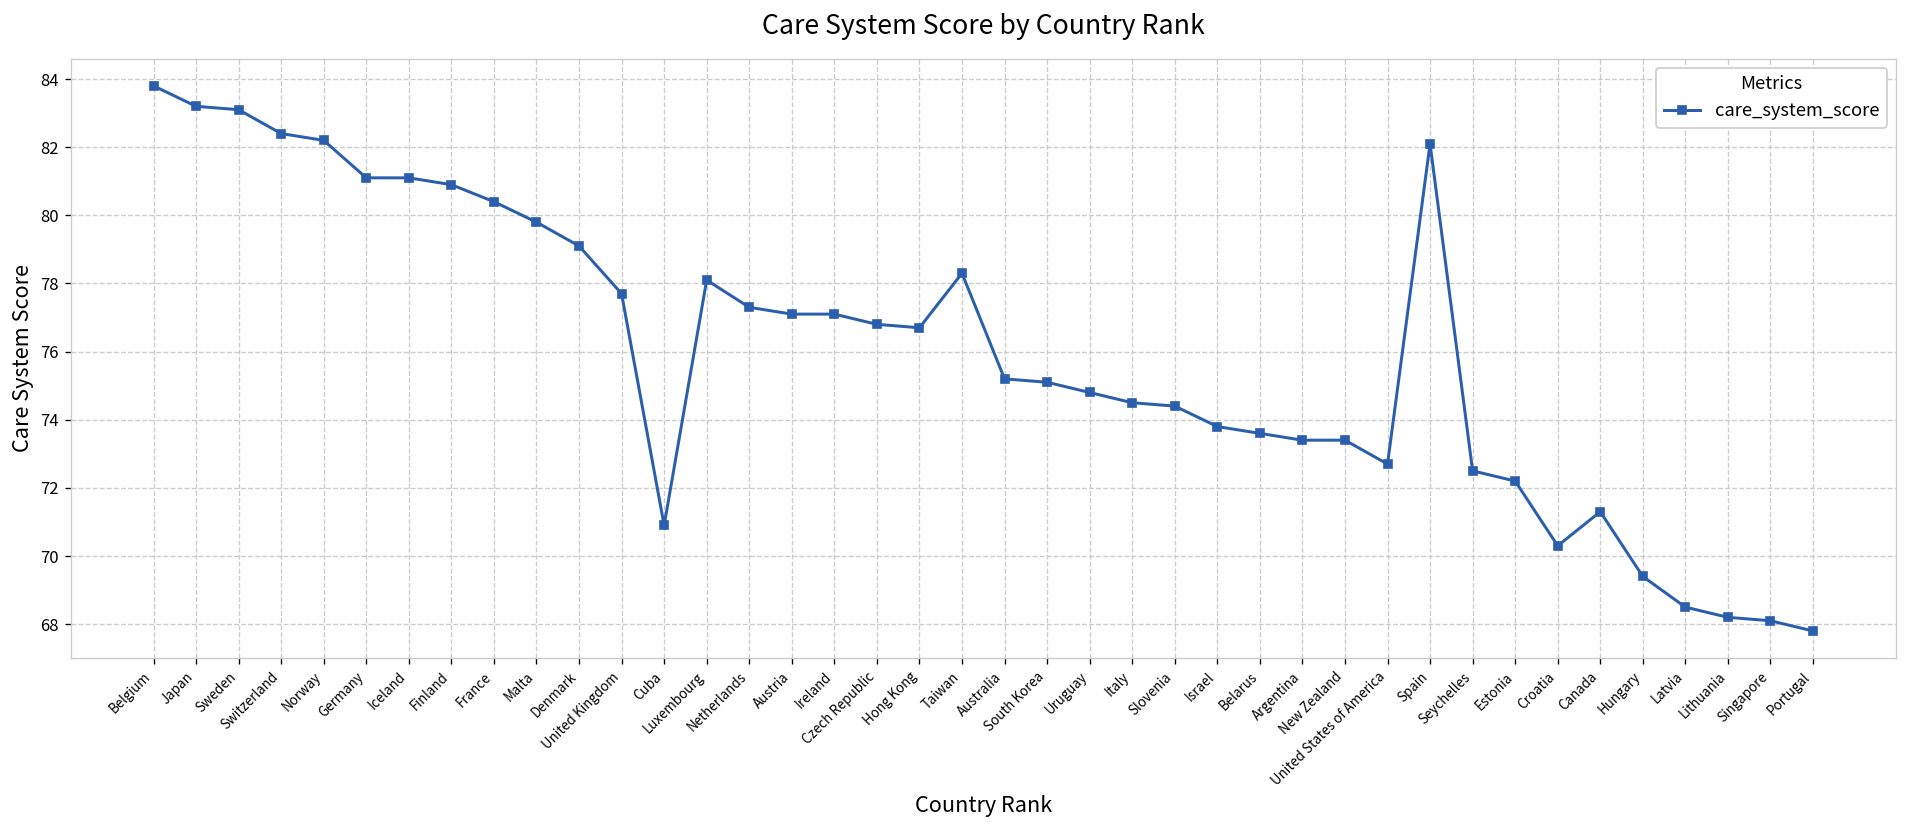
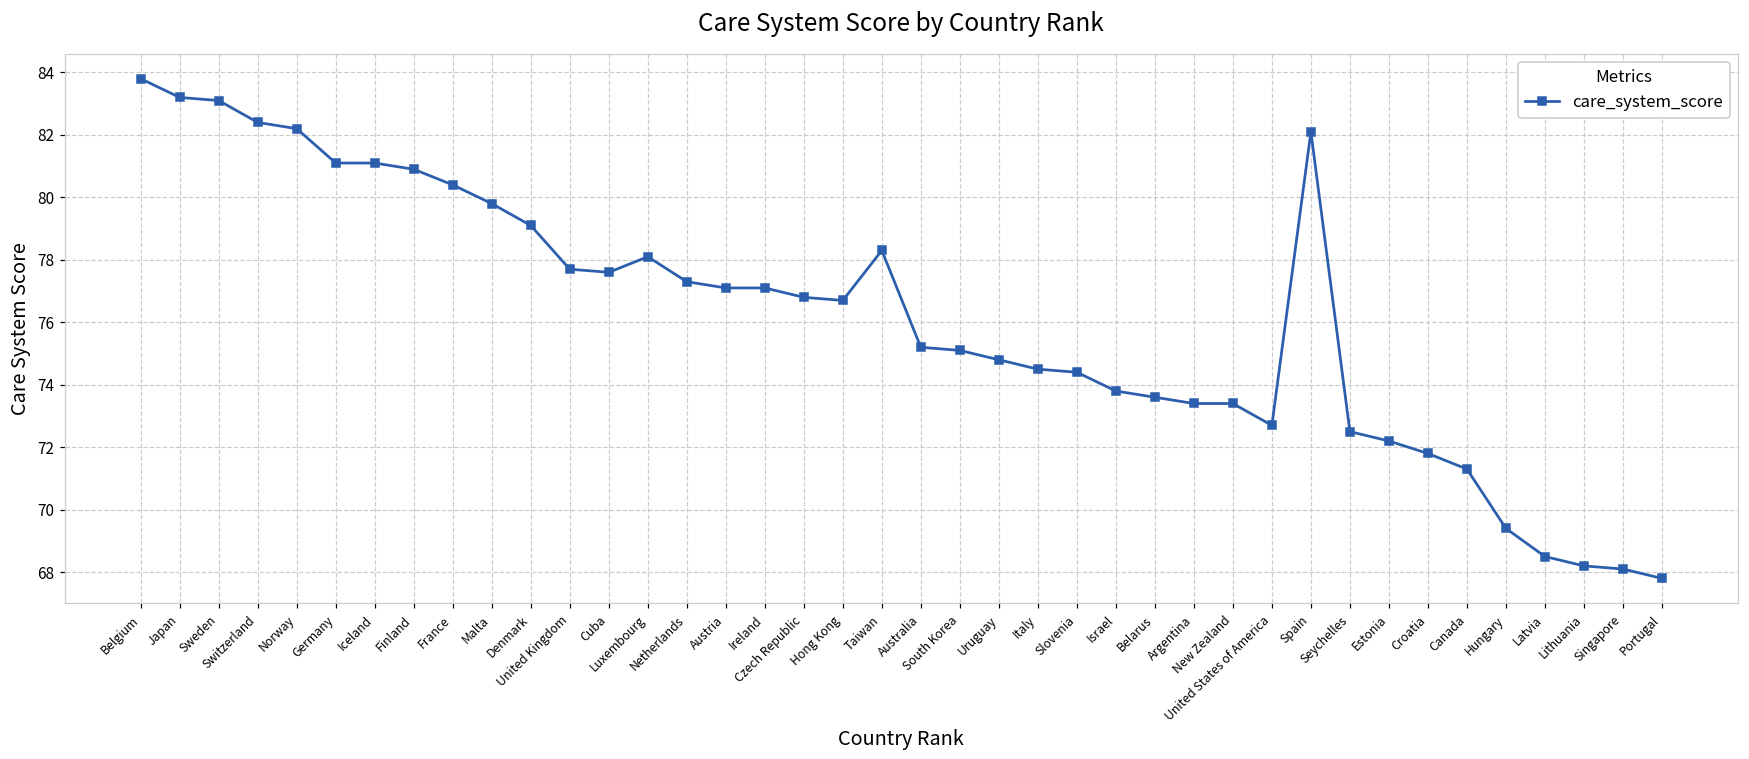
  {
    "Belgium": 83.8,
    "Japan": 83.2,
    "Sweden": 83.1,
    "Switzerland": 82.4,
    "Norway": 82.2,
    "Germany": 81.1,
    "Iceland": 81.1,
    "Finland": 80.9,
    "France": 80.4,
    "Malta": 79.8,
    "Denmark": 79.1,
    "United Kingdom": 77.7,
-   "Cuba": 70.9,
+   "Cuba": 77.6,
    "Luxembourg": 78.1,
    "Netherlands": 77.3,
    "Austria": 77.1,
    "Ireland": 77.1,
    "Czech Republic": 76.8,
    "Hong Kong": 76.7,
    "Taiwan": 78.3,
    "Australia": 75.2,
    "South Korea": 75.1,
    "Uruguay": 74.8,
    "Italy": 74.5,
    "Slovenia": 74.4,
    "Israel": 73.8,
    "Belarus": 73.6,
    "Argentina": 73.4,
    "New Zealand": 73.4,
    "United States of America": 72.7,
    "Spain": 82.1,
    "Seychelles": 72.5,
    "Estonia": 72.2,
-   "Croatia": 70.3,
+   "Croatia": 71.8,
    "Canada": 71.3,
    "Hungary": 69.4,
    "Latvia": 68.5,
    "Lithuania": 68.2,
    "Singapore": 68.1,
    "Portugal": 67.8
  }
